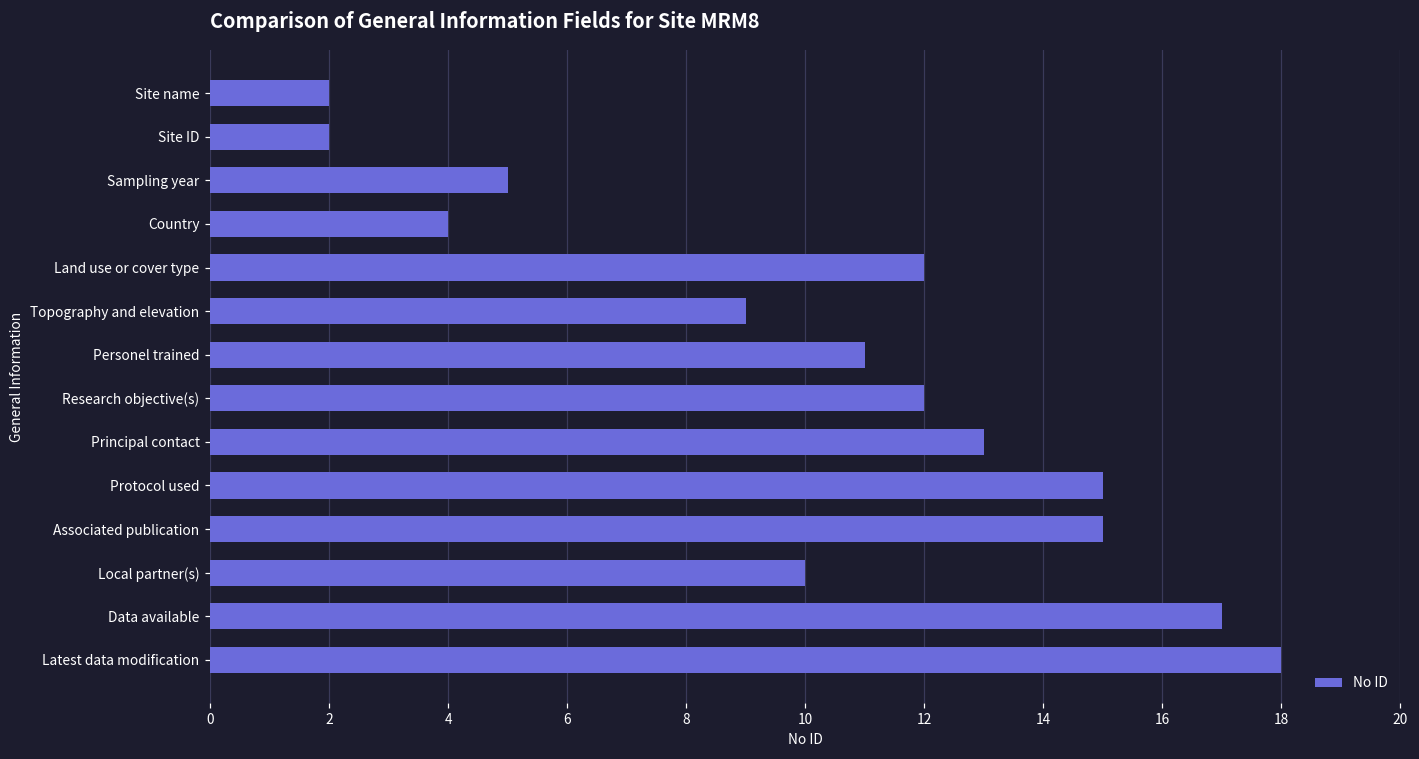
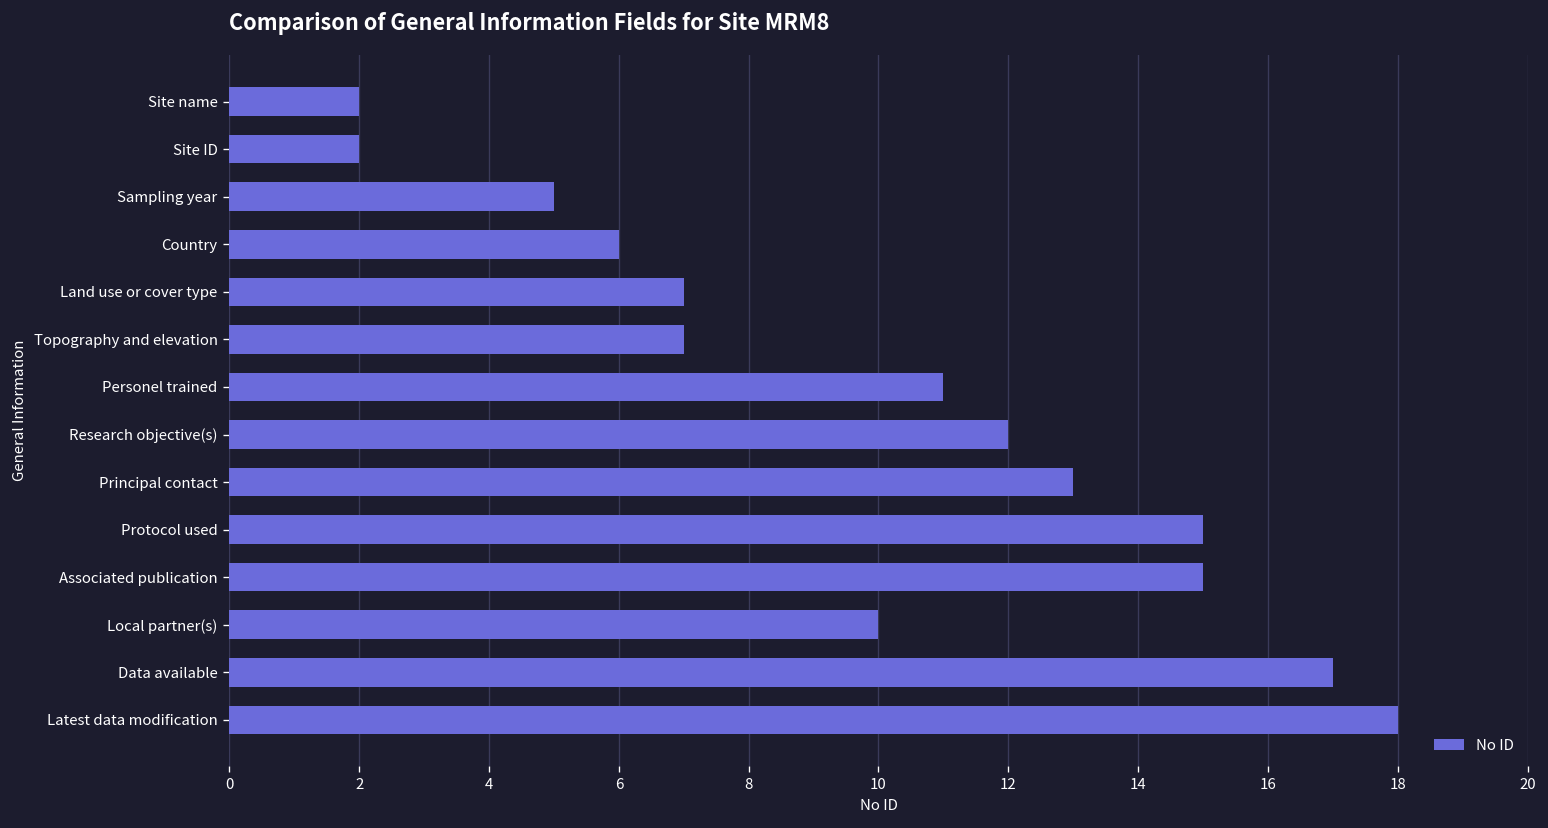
  {
    "Site name": 2,
    "Site ID": 2,
    "Sampling year": 5,
-   "Country": 4,
-   "Land use or cover type": 12,
-   "Topography and elevation": 9,
+   "Country": 6,
+   "Land use or cover type": 7,
+   "Topography and elevation": 7,
    "Personel trained": 11,
    "Research objective(s)": 12,
    "Principal contact": 13,
    "Protocol used": 15,
    "Associated publication": 15,
    "Local partner(s)": 10,
    "Data available": 17,
    "Latest data modification": 18
  }
